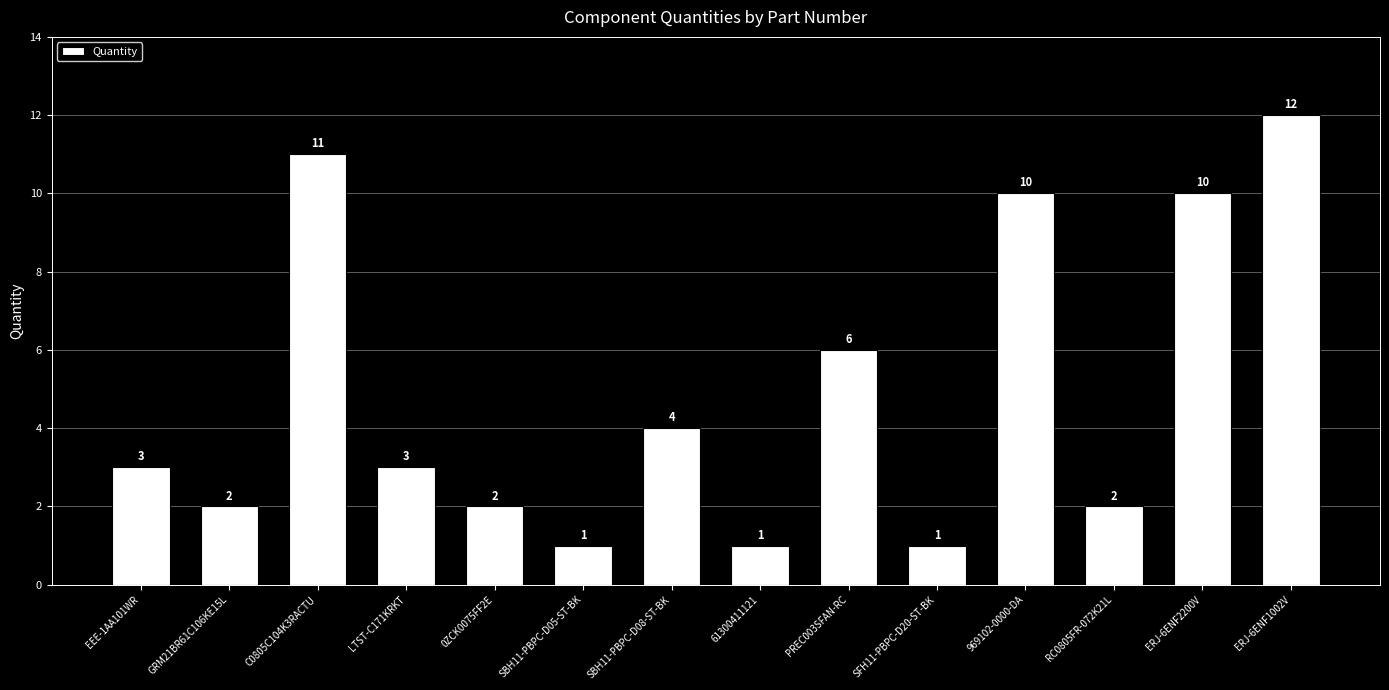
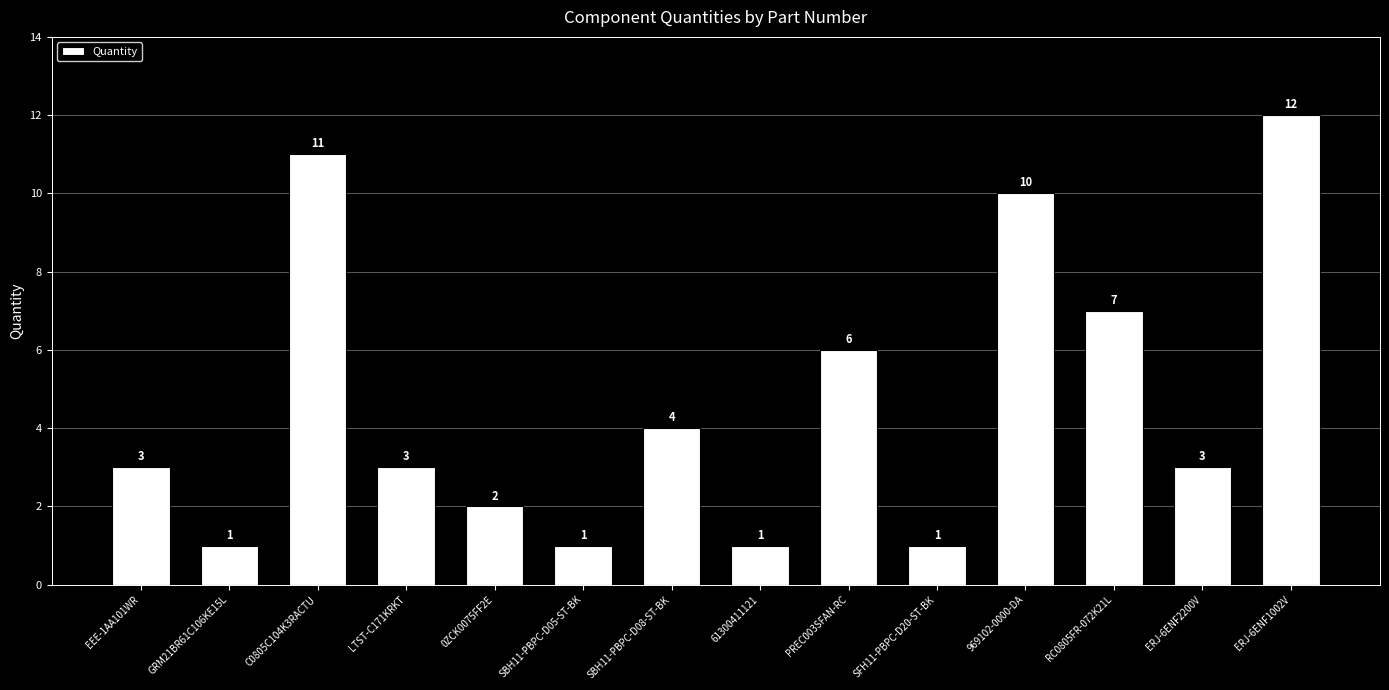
  {
    "EEE-1AA101WR": 3,
-   "GRM21BR61C106KE15L": 2,
+   "GRM21BR61C106KE15L": 1,
    "C0805C104K3RACTU": 11,
    "LTST-C171KRKT": 3,
    "0ZCK0075FF2E": 2,
    "SBH11-PBPC-D05-ST-BK": 1,
    "SBH11-PBPC-D08-ST-BK": 4,
    "61300411121": 1,
    "PREC003SFAN-RC": 6,
    "SFH11-PBPC-D20-ST-BK": 1,
    "969102-0000-DA": 10,
-   "RC0805FR-072K21L": 2,
-   "ERJ-6ENF2200V": 10,
+   "RC0805FR-072K21L": 7,
+   "ERJ-6ENF2200V": 3,
    "ERJ-6ENF1002V": 12
  }
